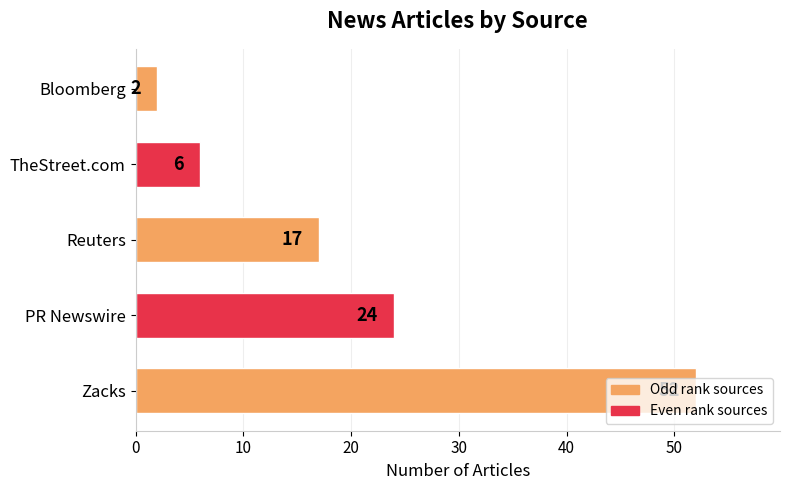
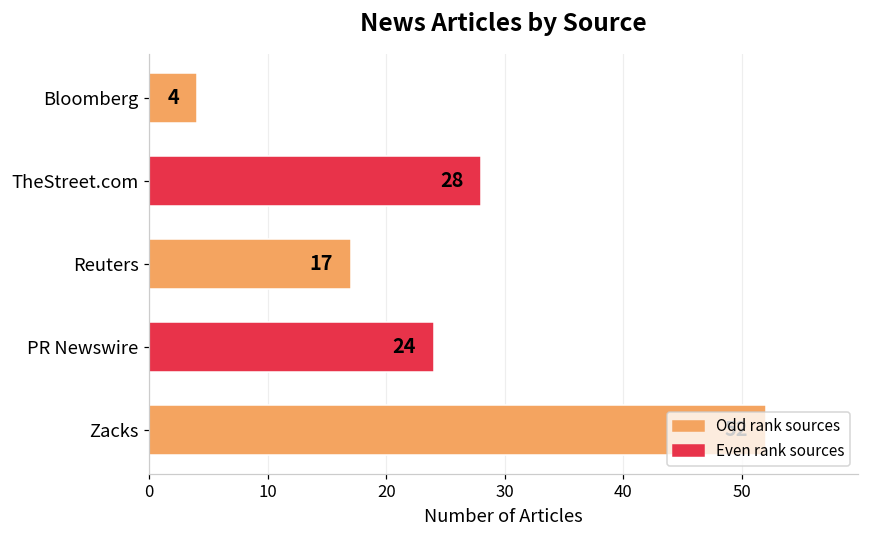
  {
-   "Bloomberg": 2,
-   "TheStreet.com": 6,
+   "Bloomberg": 4,
+   "TheStreet.com": 28,
    "Reuters": 17,
    "PR Newswire": 24
  }
